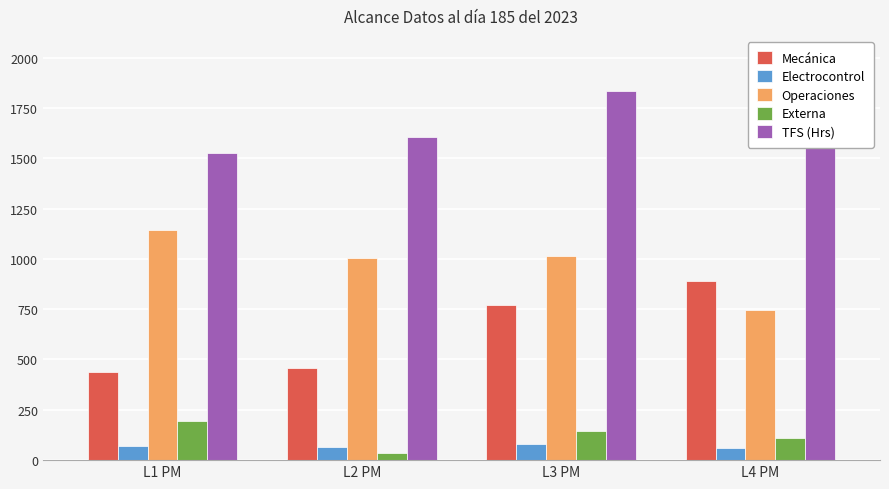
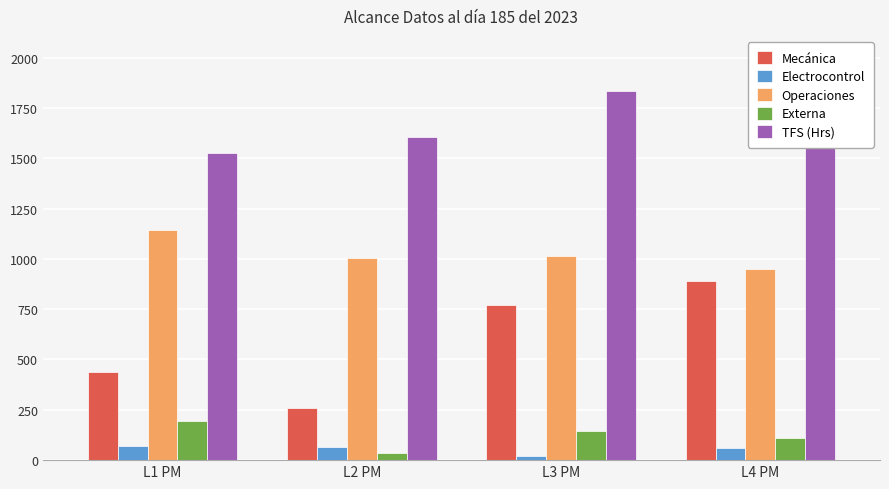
  {
    "Mecánica": {
      "L1 PM": 440,
-     "L2 PM": 460,
+     "L2 PM": 260,
      "L3 PM": 770,
      "L4 PM": 890
    },
    "Electrocontrol": {
      "L1 PM": 70,
      "L2 PM": 60,
-     "L3 PM": 80,
+     "L3 PM": 20,
      "L4 PM": 60
    },
    "Operaciones": {
      "L1 PM": 1140,
      "L2 PM": 1000,
      "L3 PM": 1020,
-     "L4 PM": 740
+     "L4 PM": 950
    },
    "Externa": {
      "L1 PM": 200,
      "L2 PM": 30,
      "L3 PM": 150,
      "L4 PM": 110
    },
    "TFS (Hrs)": {
      "L1 PM": 1530,
      "L2 PM": 1610,
      "L3 PM": 1830
    }
  }
